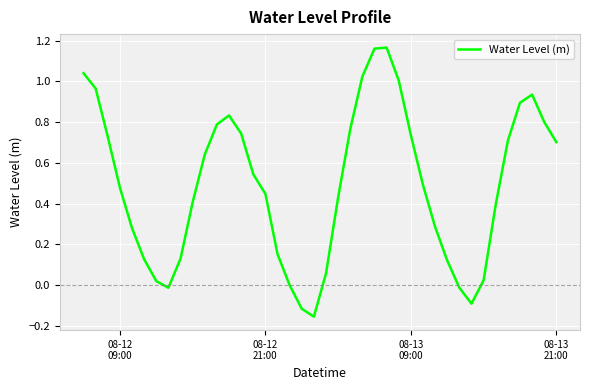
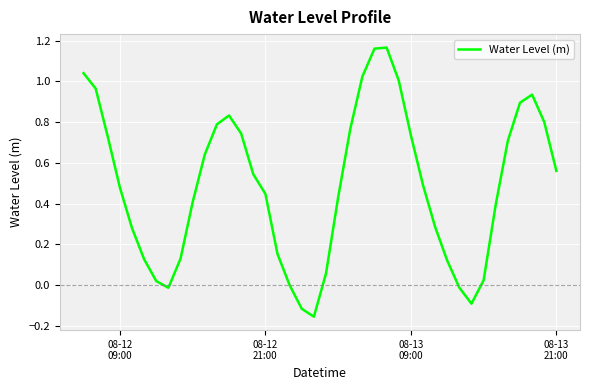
  {
    "08-12 09:00": 0.48,
    "08-12 21:00": 0.45,
    "08-13 09:00": 0.74,
-   "08-13 21:00": 0.70
+   "08-13 21:00": 0.56
  }
